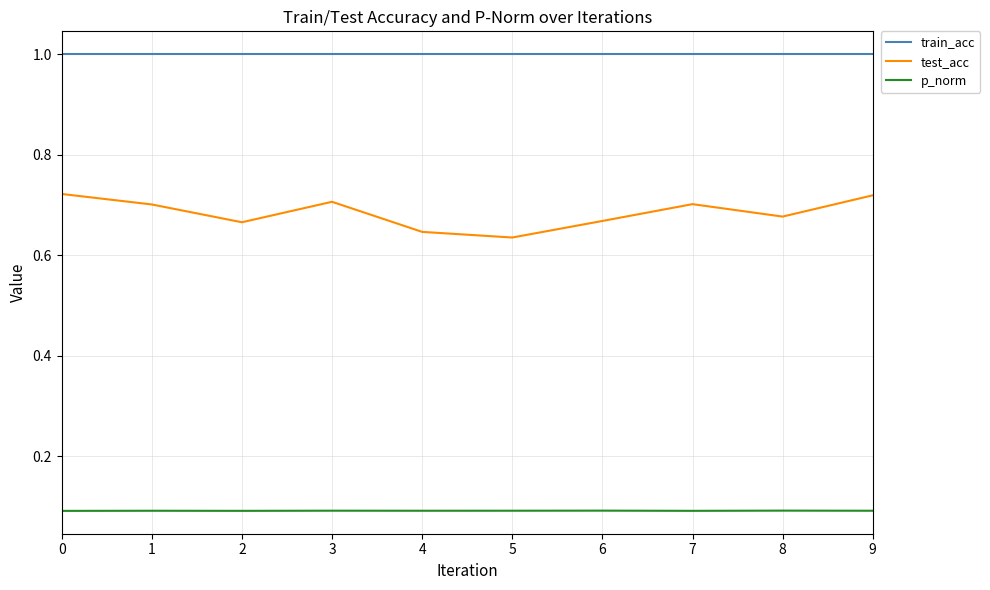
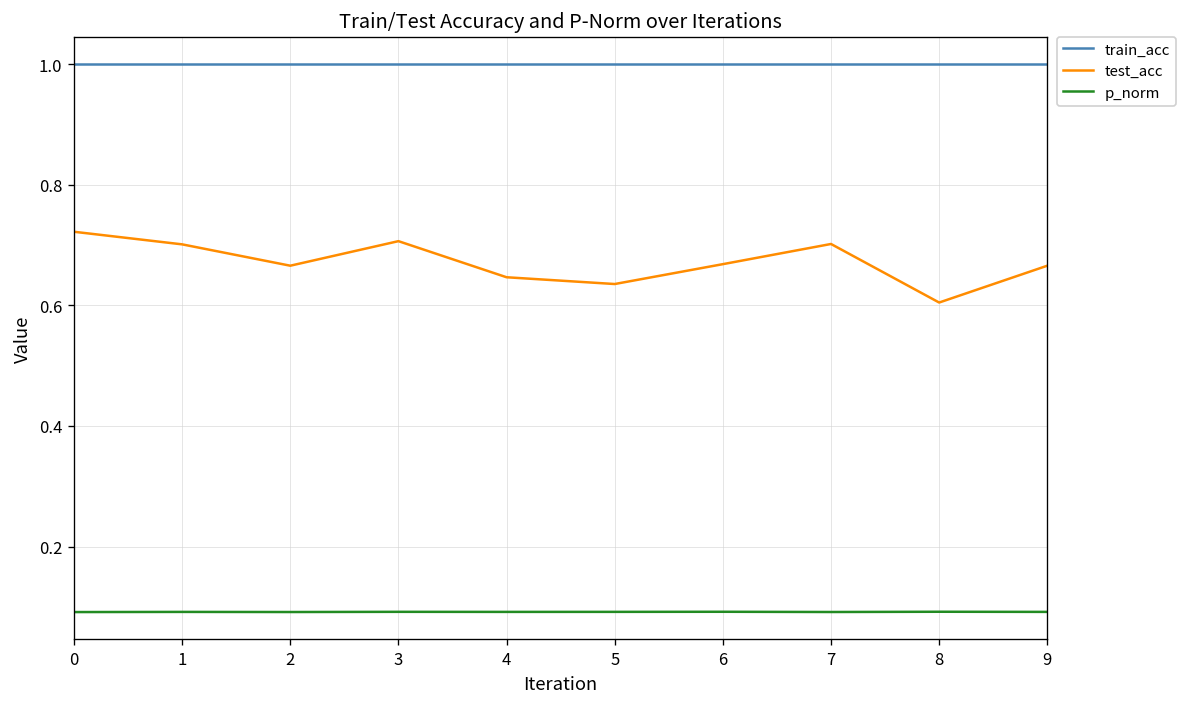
  {
    "train_acc": {
      "0": 1.00,
      "1": 1.00,
      "2": 1.00,
      "3": 1.00,
      "4": 1.00,
      "5": 1.00,
      "6": 1.00,
      "7": 1.00,
      "8": 1.00,
      "9": 1.00
    },
    "test_acc": {
      "0": 0.72,
      "1": 0.70,
      "2": 0.67,
      "3": 0.71,
      "4": 0.65,
      "5": 0.64,
      "6": 0.67,
      "7": 0.70,
-     "8": 0.68,
-     "9": 0.72
+     "8": 0.60,
+     "9": 0.67
    },
    "p_norm": {
      "0": 0.09,
      "1": 0.09,
      "2": 0.09,
      "3": 0.09,
      "4": 0.09,
      "5": 0.09,
      "6": 0.09,
      "7": 0.09,
      "8": 0.09,
      "9": 0.09
    }
  }
